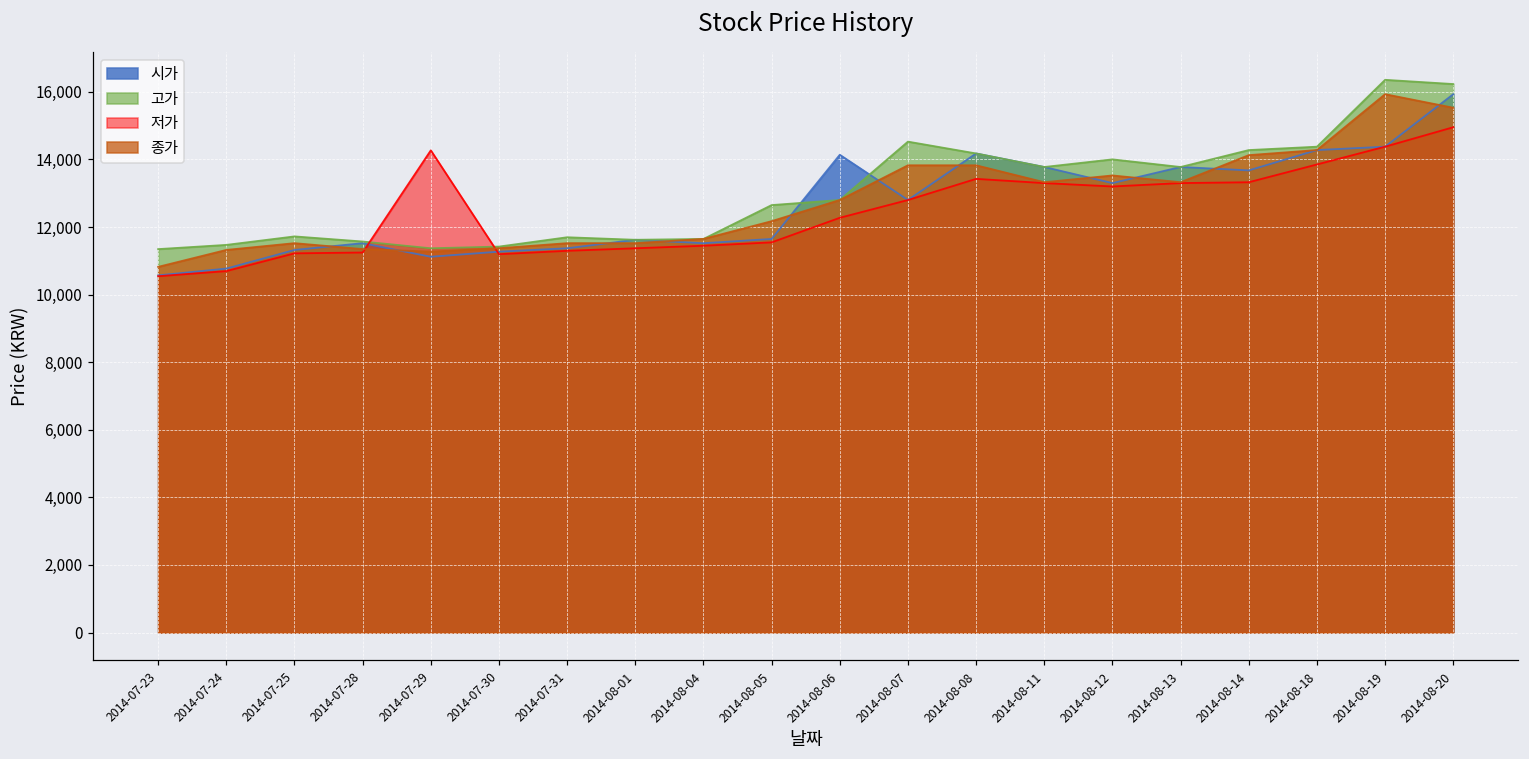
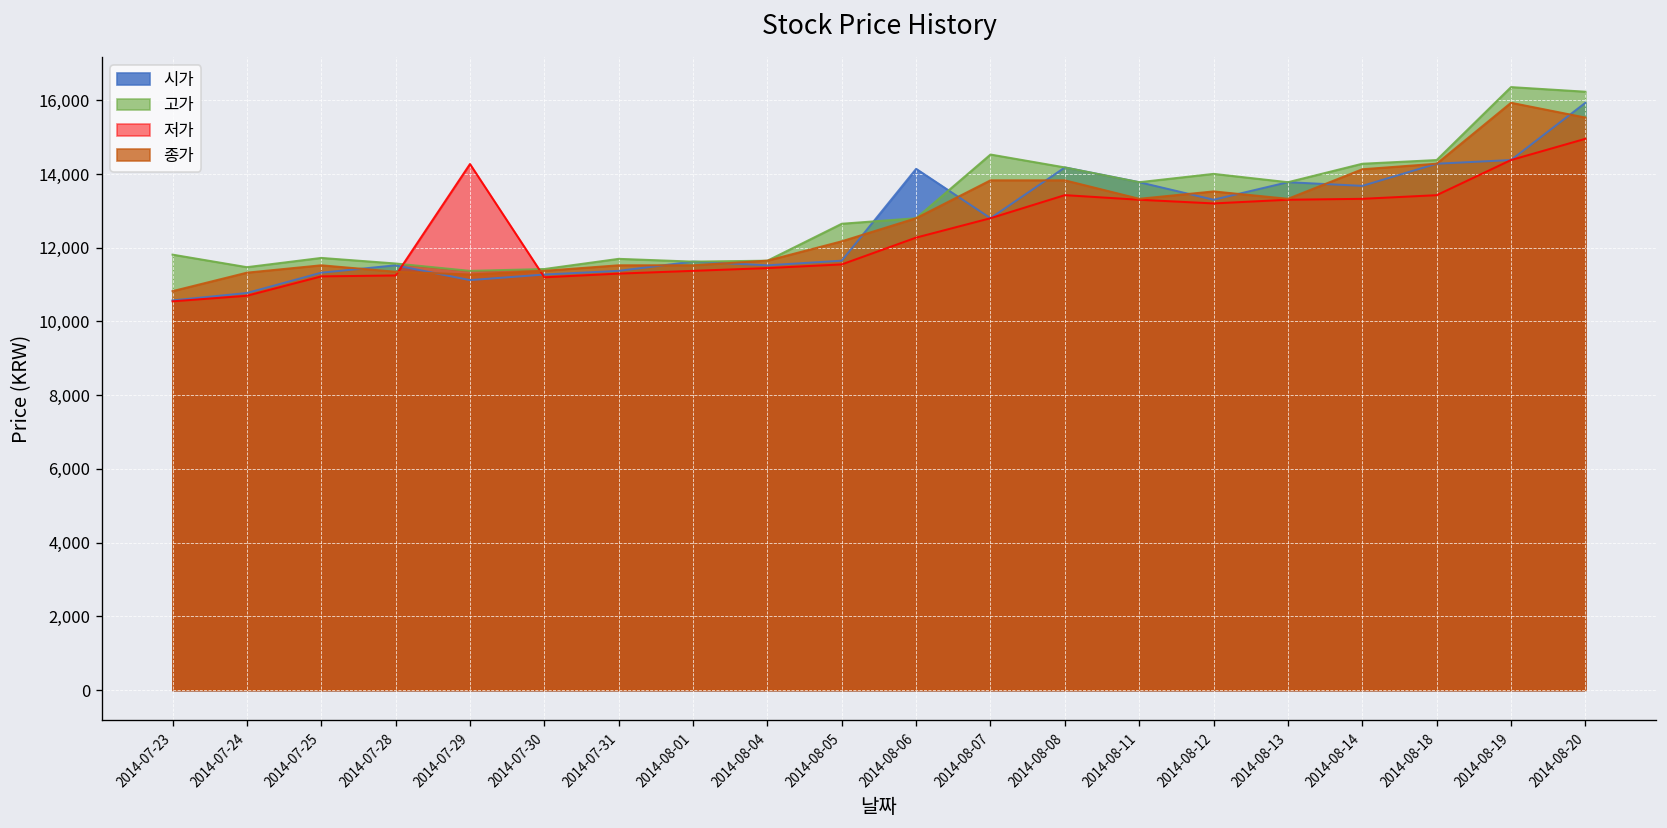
  {
    "시가": {
      "2014-07-25": "11,300",
      "2014-07-29": "11,100",
      "2014-08-05": "11,600",
      "2014-08-06": "14,100",
      "2014-08-12": "13,300",
      "2014-08-14": "13,700",
      "2014-08-20": "15,900"
    },
    "고가": {
-     "2014-07-23": "11,300",
+     "2014-07-23": "11,800",
      "2014-07-24": "11,500",
      "2014-07-25": "11,700",
      "2014-07-29": "11,400",
      "2014-07-31": "11,700",
      "2014-08-05": "12,700",
      "2014-08-07": "14,500",
      "2014-08-12": "14,000",
      "2014-08-14": "14,300",
      "2014-08-18": "14,400",
      "2014-08-19": "16,400",
      "2014-08-20": "16,200"
    },
    "저가": {
      "2014-07-25": "11,200",
      "2014-07-28": "11,200",
      "2014-07-29": "14,300",
      "2014-08-01": "11,400",
      "2014-08-05": "11,500",
      "2014-08-06": "12,300",
      "2014-08-08": "13,400",
      "2014-08-12": "13,200",
      "2014-08-14": "13,300",
-     "2014-08-18": "13,900",
+     "2014-08-18": "13,400",
      "2014-08-20": "15,000"
    },
    "종가": {
      "2014-07-23": "10,800",
      "2014-07-24": "11,300",
      "2014-07-25": "11,500",
      "2014-07-28": "11,300",
      "2014-07-29": "11,300",
      "2014-07-31": "11,500",
      "2014-08-01": "11,500",
      "2014-08-05": "12,200",
      "2014-08-07": "13,800",
      "2014-08-08": "13,800",
      "2014-08-12": "13,500",
      "2014-08-14": "14,100",
      "2014-08-19": "15,900",
      "2014-08-20": "15,500"
    }
  }
